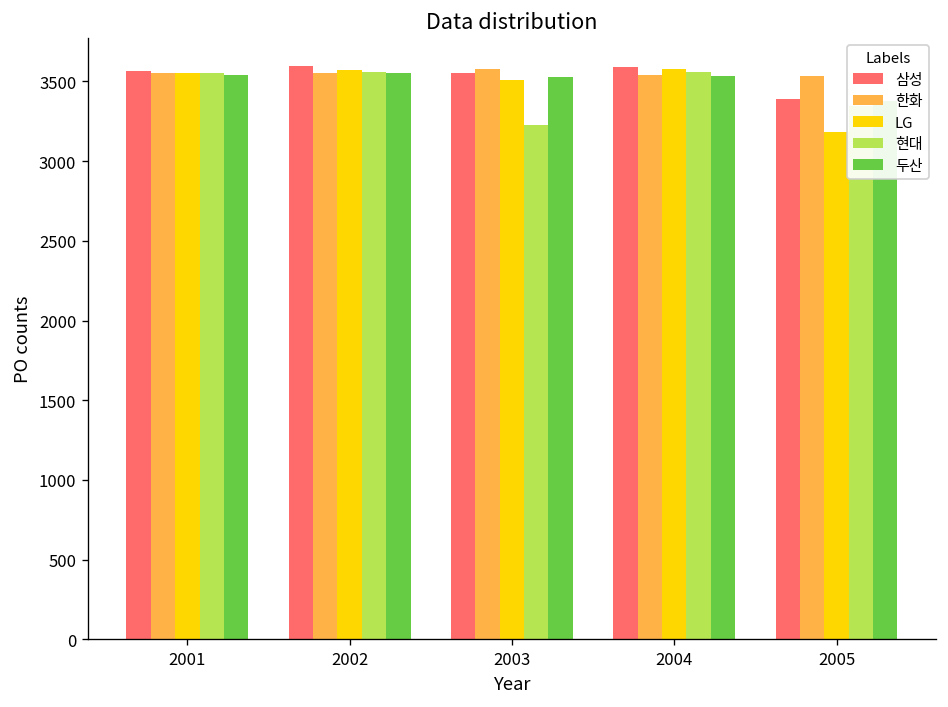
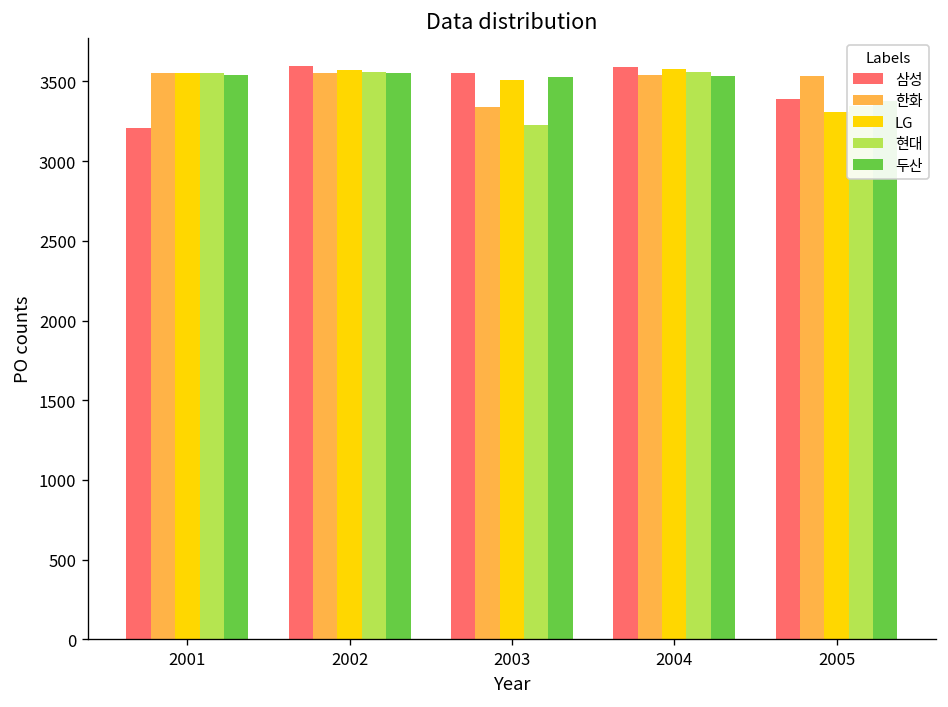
  {
    "삼성": {
-     "2001": 3560,
+     "2001": 3210,
      "2002": 3590,
      "2003": 3550,
      "2004": 3590,
      "2005": 3390
    },
    "한화": {
      "2001": 3560,
      "2002": 3550,
-     "2003": 3580,
+     "2003": 3340,
      "2004": 3540,
      "2005": 3530
    },
    "LG": {
      "2001": 3550,
      "2002": 3570,
      "2003": 3510,
      "2004": 3580,
-     "2005": 3180
+     "2005": 3310
    },
    "현대": {
      "2001": 3550,
      "2002": 3560,
      "2003": 3230,
      "2004": 3560
    },
    "두산": {
      "2001": 3540,
      "2002": 3550,
      "2003": 3530,
      "2004": 3530
    }
  }
